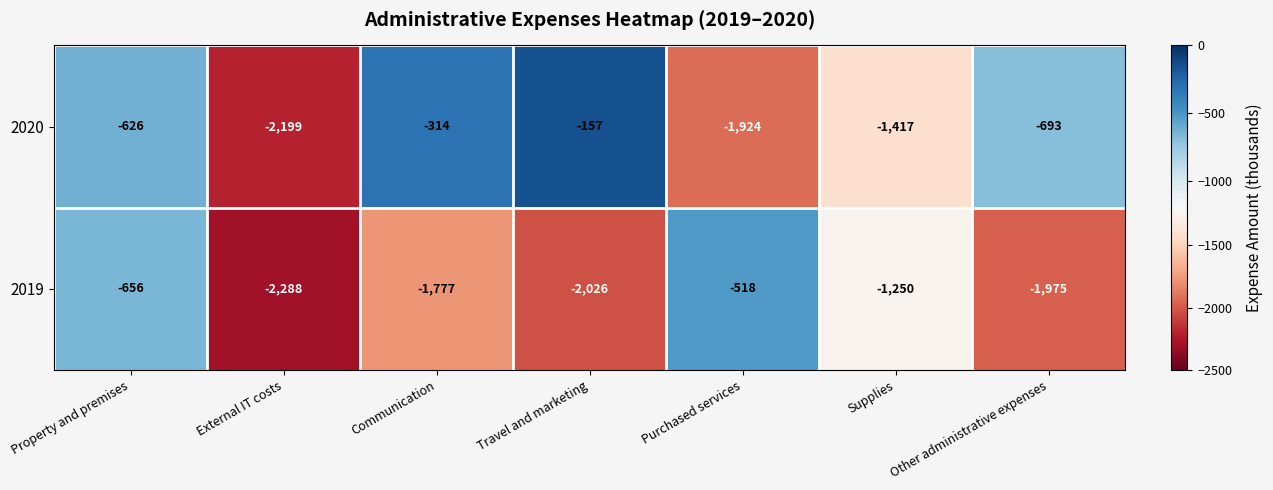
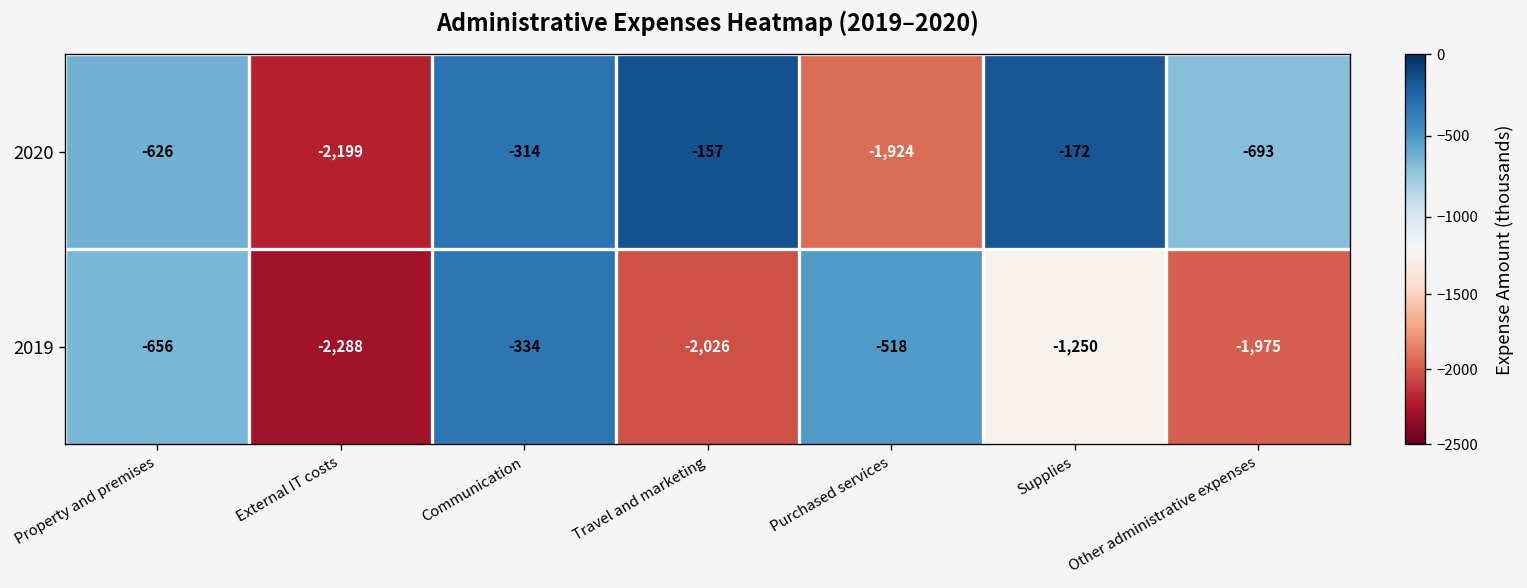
  {
    "2020": {
      "Property and premises": "-626",
      "External IT costs": "-2,199",
      "Communication": "-314",
      "Travel and marketing": "-157",
      "Purchased services": "-1,924",
-     "Supplies": "-1,417",
+     "Supplies": "-172",
      "Other administrative expenses": "-693"
    },
    "2019": {
      "Property and premises": "-656",
      "External IT costs": "-2,288",
-     "Communication": "-1,777",
+     "Communication": "-334",
      "Travel and marketing": "-2,026",
      "Purchased services": "-518",
      "Supplies": "-1,250",
      "Other administrative expenses": "-1,975"
    }
  }
